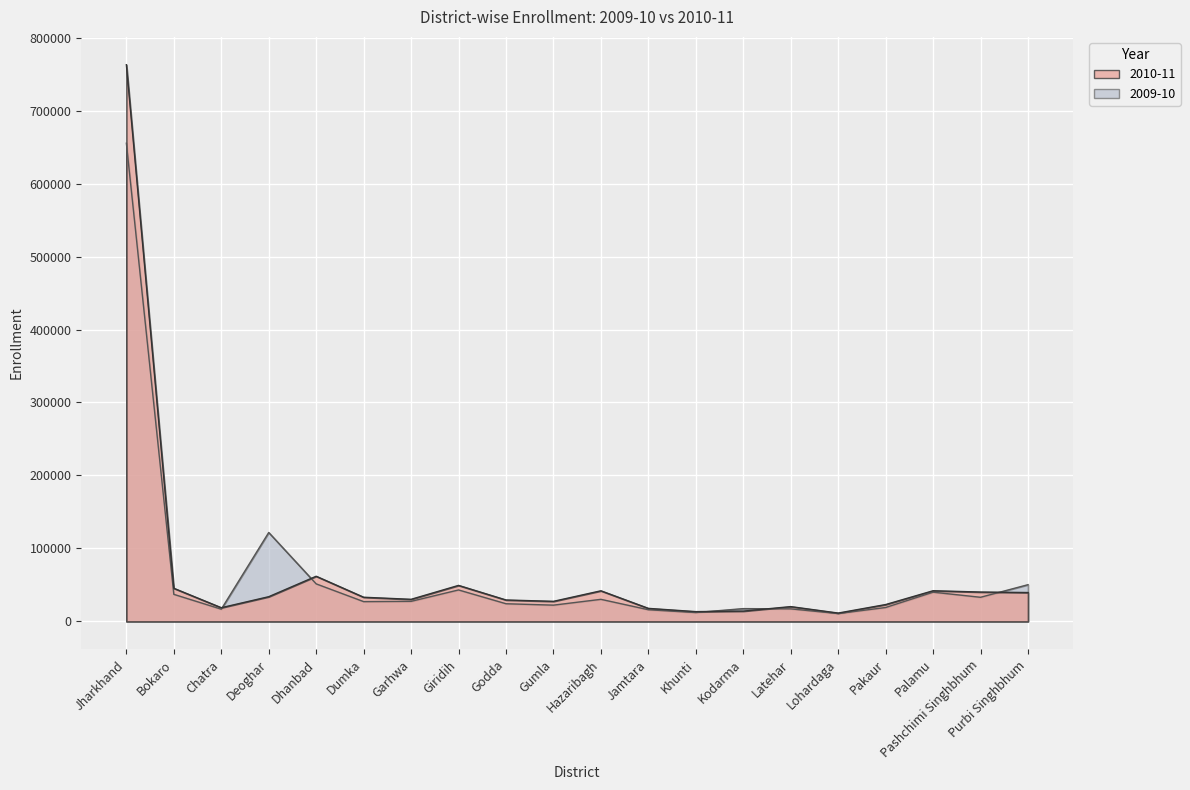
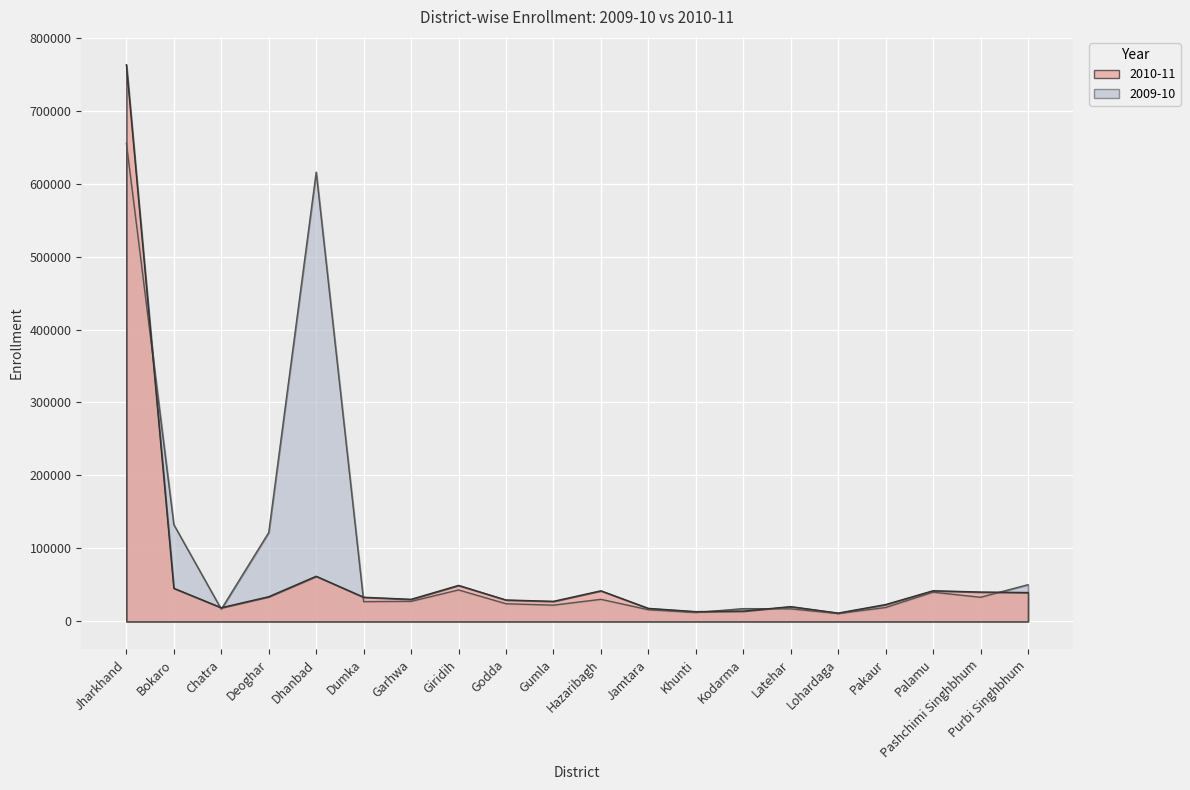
  {
    "2010-11": {
      "Jharkhand": 760000,
      "Bokaro": 50000,
      "Deoghar": 30000,
      "Dhanbad": 60000,
      "Dumka": 30000,
      "Giridih": 50000,
      "Godda": 30000,
      "Gumla": 30000,
      "Hazaribagh": 40000,
      "Pakaur": 20000,
      "Pashchimi Singhbhum": 40000,
      "Purbi Singhbhum": 40000
    },
    "2009-10": {
      "Jharkhand": 660000,
-     "Bokaro": 40000,
+     "Bokaro": 130000,
      "Deoghar": 120000,
-     "Dhanbad": 50000,
+     "Dhanbad": 620000,
      "Dumka": 30000,
      "Giridih": 40000,
      "Godda": 20000,
      "Gumla": 20000,
      "Hazaribagh": 30000,
      "Pakaur": 20000,
      "Pashchimi Singhbhum": 30000,
      "Purbi Singhbhum": 50000
    }
  }
